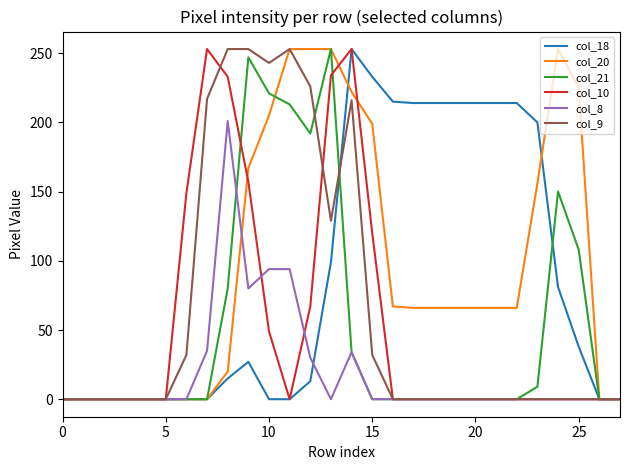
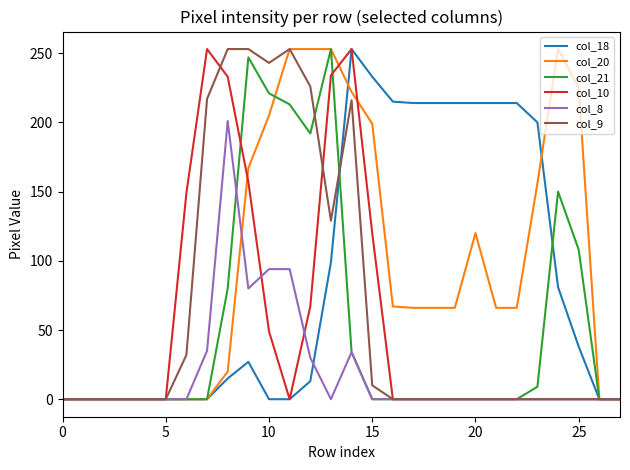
  {
    "col_18": {
      "10": 0,
      "15": 233,
      "20": 214,
      "25": 38
    },
    "col_20": {
      "10": 205,
      "15": 199,
-     "20": 66
+     "20": 120
    },
    "col_21": {
      "10": 221,
      "25": 108
    },
    "col_10": {
      "10": 49,
      "15": 120
    },
    "col_8": {
      "10": 94
    },
    "col_9": {
      "10": 243,
-     "15": 32
+     "15": 10
    }
  }
